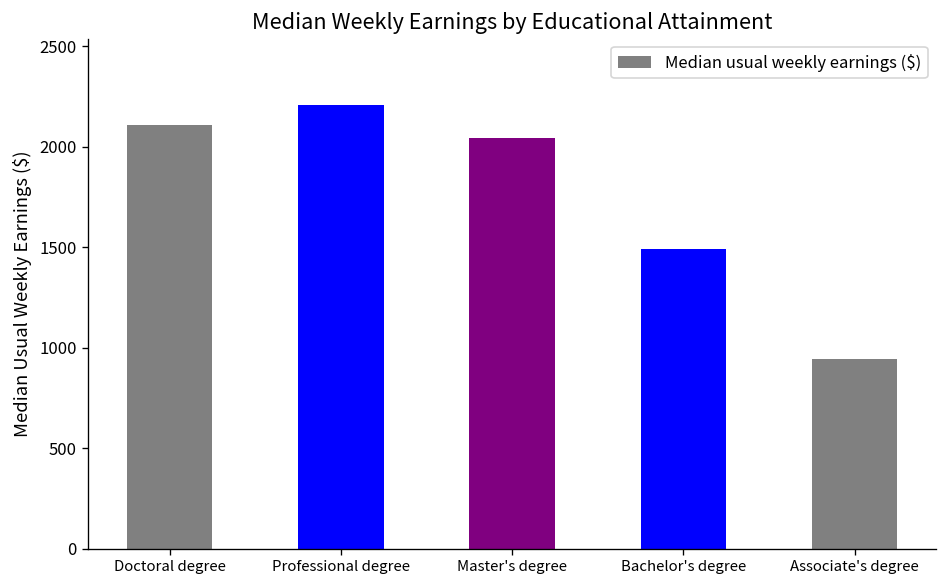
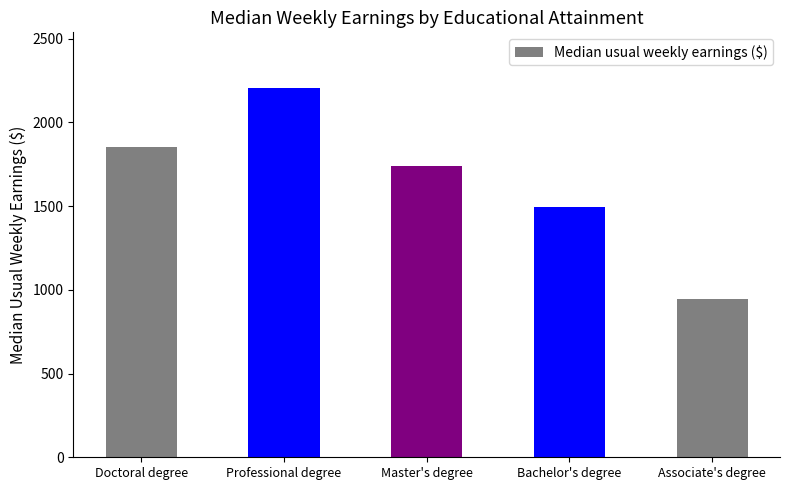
  {
-   "Doctoral degree": 2110,
+   "Doctoral degree": 1850,
    "Professional degree": 2210,
-   "Master's degree": 2040,
+   "Master's degree": 1740,
    "Bachelor's degree": 1490,
    "Associate's degree": 940
  }
